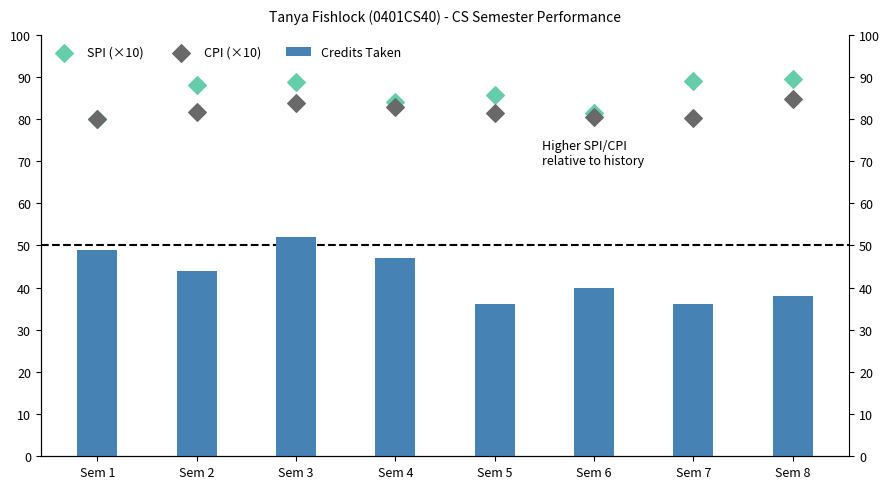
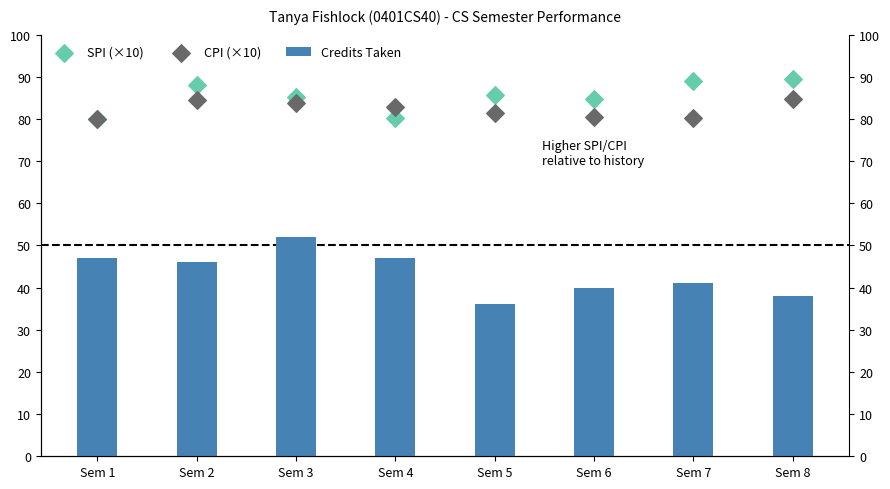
  {
    "Credits Taken": {
-     "Sem 1": 49,
-     "Sem 2": 44,
+     "Sem 1": 47,
+     "Sem 2": 46,
      "Sem 3": 52,
      "Sem 4": 47,
      "Sem 5": 36,
      "Sem 6": 40,
-     "Sem 7": 36,
+     "Sem 7": 41,
      "Sem 8": 38
    },
    "SPI (×10)": {
-     "Sem 3": 89,
-     "Sem 4": 84,
-     "Sem 6": 82
+     "Sem 3": 85,
+     "Sem 4": 80,
+     "Sem 6": 85
    },
    "CPI (×10)": {
-     "Sem 2": 82
+     "Sem 2": 85
    }
  }
